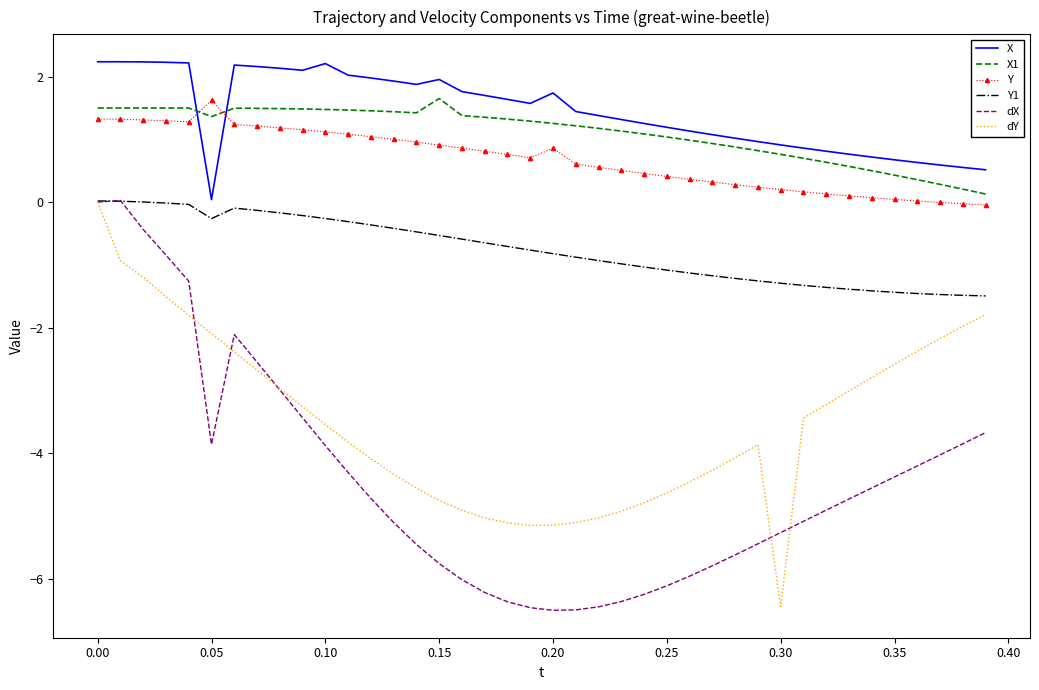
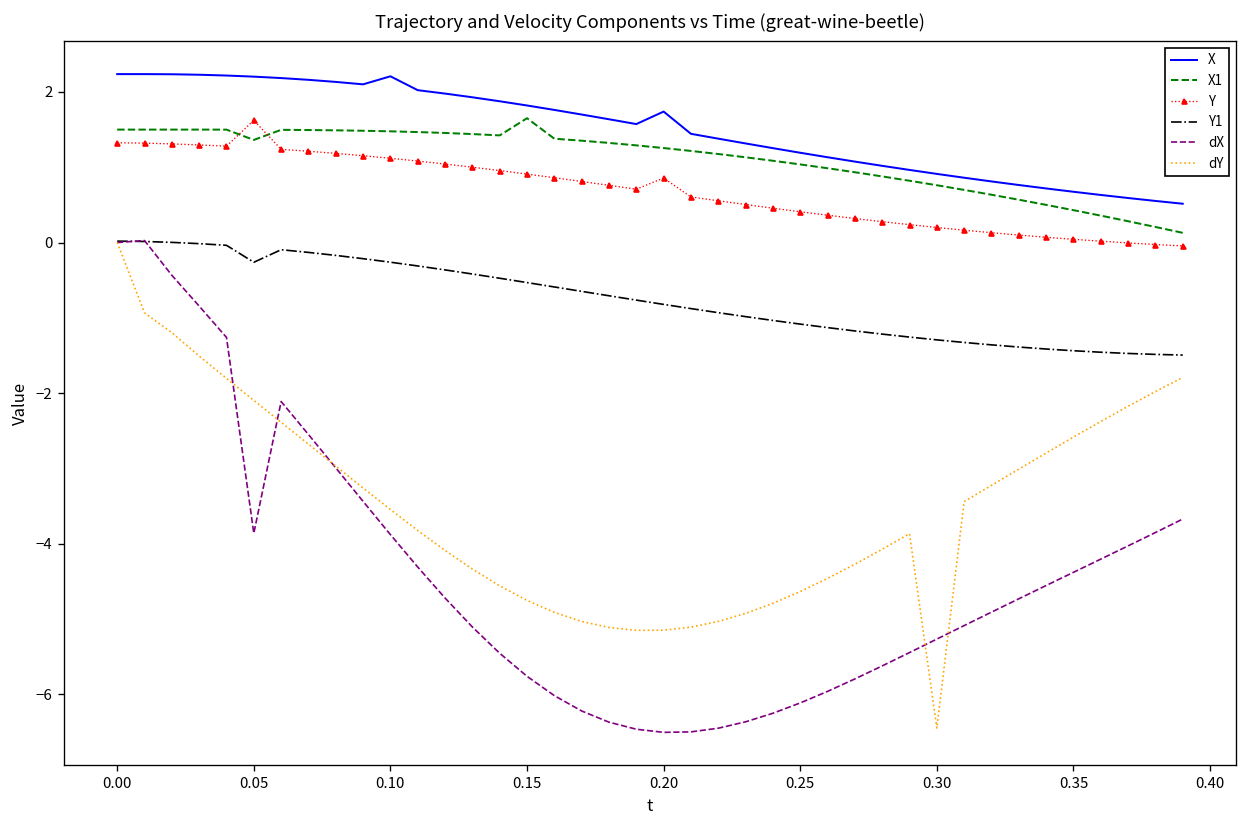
  {
    "X": {
      "0.00": 2.2,
-     "0.05": 0.0,
+     "0.05": 2.2,
      "0.10": 2.2,
-     "0.15": 2.0,
+     "0.15": 1.8,
      "0.20": 1.7,
      "0.25": 1.2,
      "0.30": 0.9,
      "0.35": 0.7
    },
    "X1": {
      "0.00": 1.5,
      "0.05": 1.4,
      "0.10": 1.5,
      "0.15": 1.7,
      "0.20": 1.3,
      "0.25": 1.0,
      "0.30": 0.8,
      "0.35": 0.4
    },
    "Y": {
      "0.00": 1.3,
      "0.05": 1.6,
      "0.10": 1.1,
      "0.15": 0.9,
      "0.20": 0.9,
      "0.25": 0.4,
      "0.30": 0.2,
      "0.35": 0.0
    },
    "Y1": {
      "0.05": -0.3,
      "0.10": -0.3,
      "0.15": -0.5,
      "0.20": -0.8,
      "0.25": -1.1,
      "0.30": -1.3,
      "0.35": -1.4
    },
    "dX": {
      "0.05": -3.9,
      "0.10": -3.9,
      "0.15": -5.8,
      "0.20": -6.5,
      "0.25": -6.1,
      "0.30": -5.3,
      "0.35": -4.4
    },
    "dY": {
      "0.05": -2.1,
      "0.10": -3.5,
      "0.15": -4.8,
      "0.20": -5.1,
      "0.25": -4.6,
      "0.30": -6.4,
      "0.35": -2.6
    }
  }
